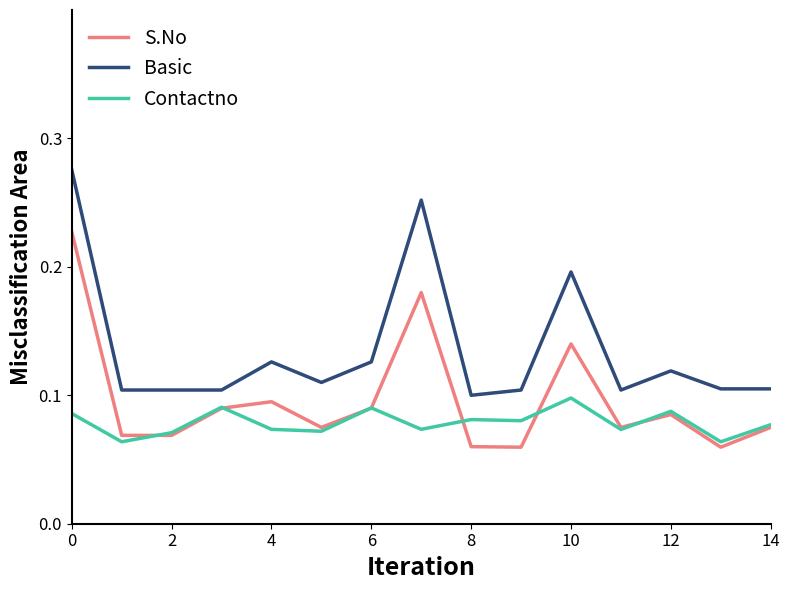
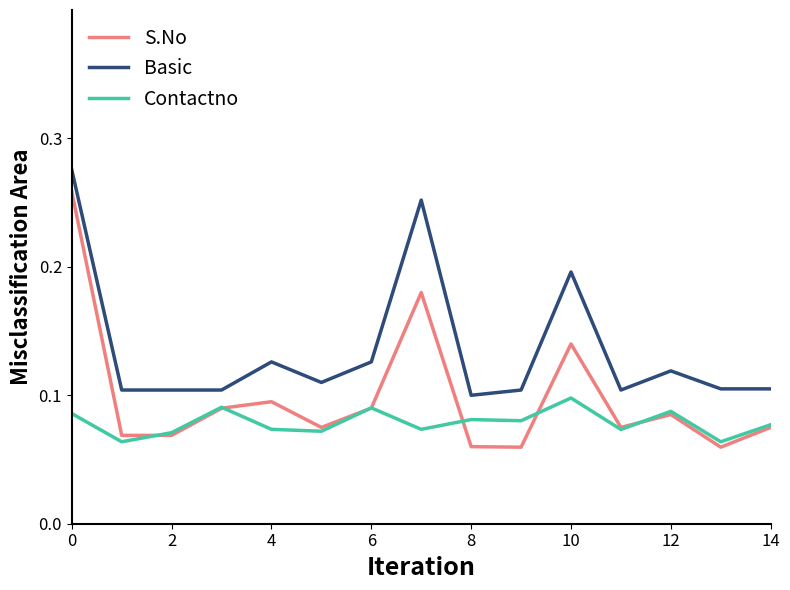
  {
    "S.No": {
-     "0": 0.227
+     "0": 0.259
    },
    "Basic": {
      "0": 0.276
    },
    "Contactno": {
      "0": 0.086
    }
  }
